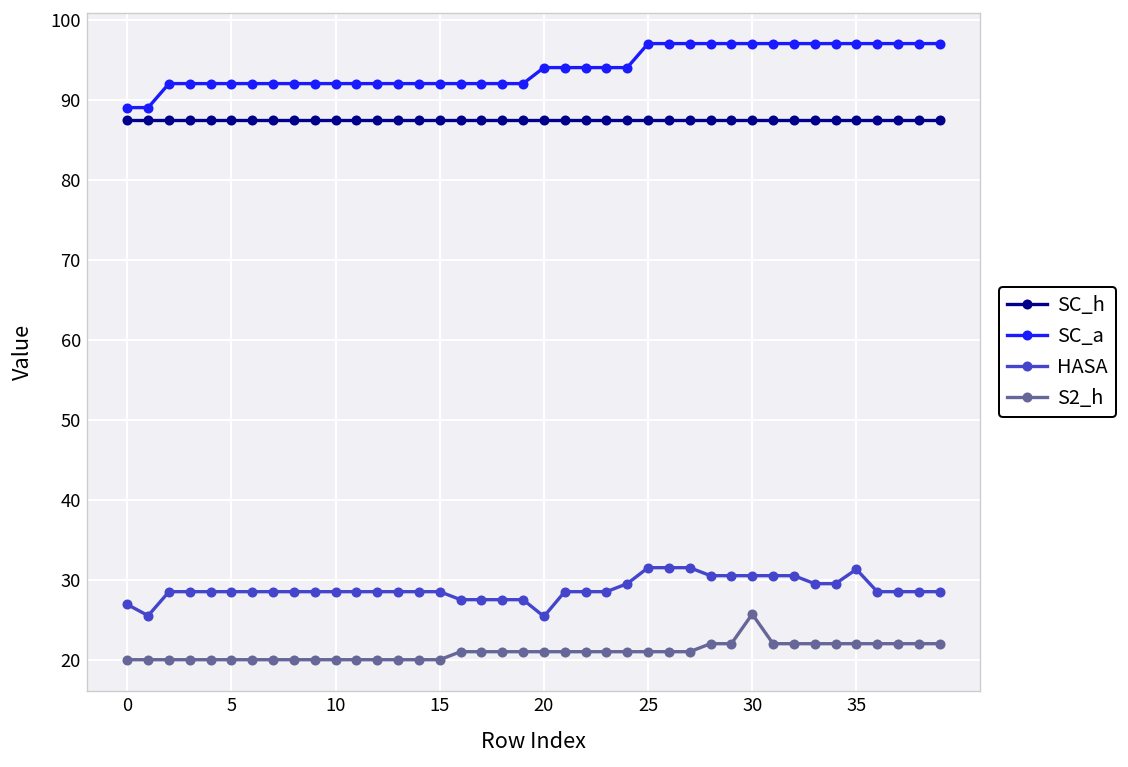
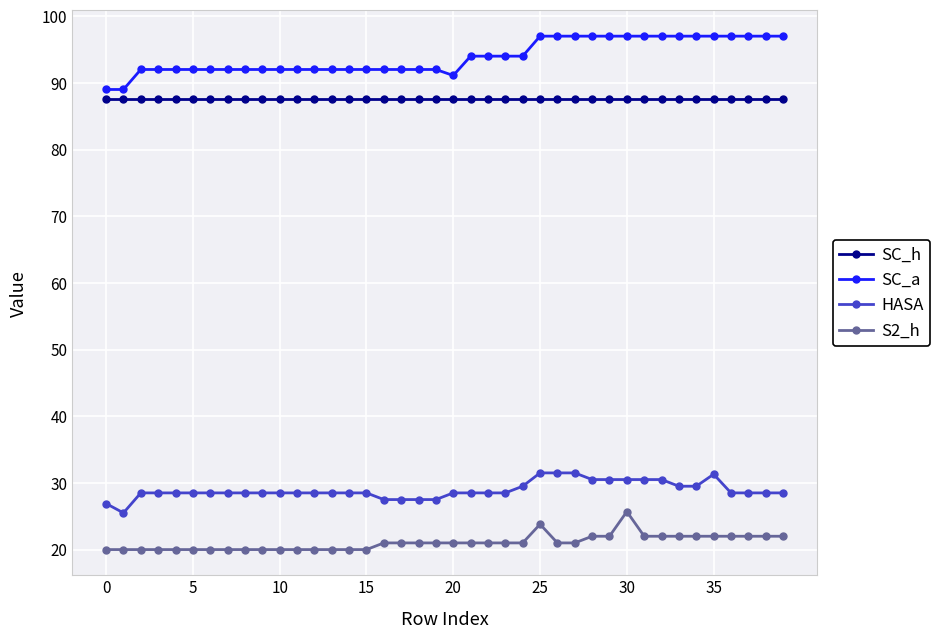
  {
    "SC_h": {
      "0": 88,
      "5": 88,
      "10": 88,
      "15": 88,
      "20": 88,
      "25": 88,
      "30": 88,
      "35": 88
    },
    "SC_a": {
      "0": 89,
      "5": 92,
      "10": 92,
      "15": 92,
-     "20": 94,
+     "20": 91,
      "25": 97,
      "30": 97,
      "35": 97
    },
    "HASA": {
      "0": 27,
      "5": 29,
      "10": 29,
      "15": 29,
-     "20": 25,
+     "20": 29,
      "25": 32,
      "30": 31,
      "35": 31
    },
    "S2_h": {
      "0": 20,
      "5": 20,
      "10": 20,
      "15": 20,
      "20": 21,
-     "25": 21,
+     "25": 24,
      "30": 26,
      "35": 22
    }
  }
